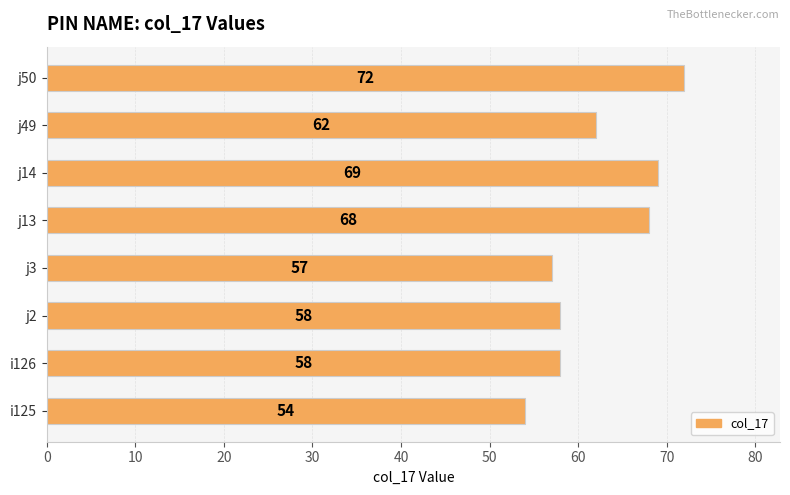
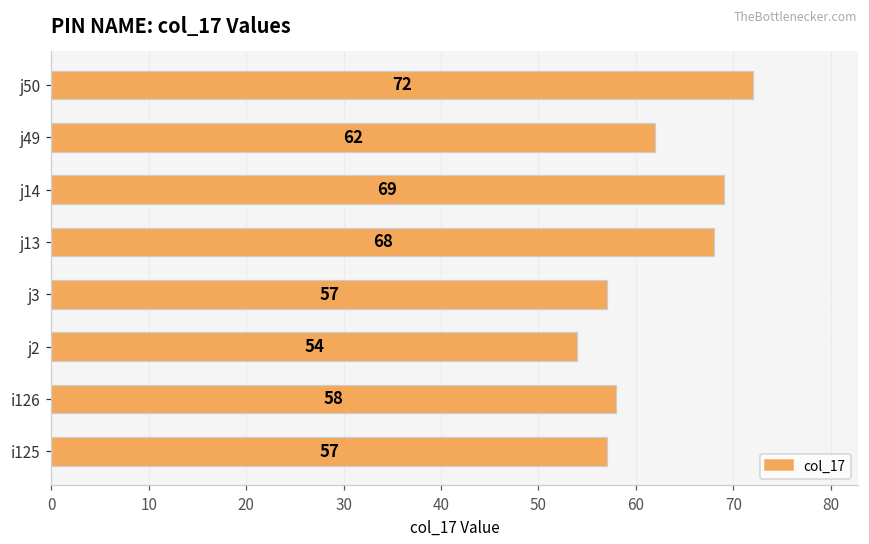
  {
    "j50": 72,
    "j49": 62,
    "j14": 69,
    "j13": 68,
    "j3": 57,
-   "j2": 58,
+   "j2": 54,
    "i126": 58,
-   "i125": 54
+   "i125": 57
  }
